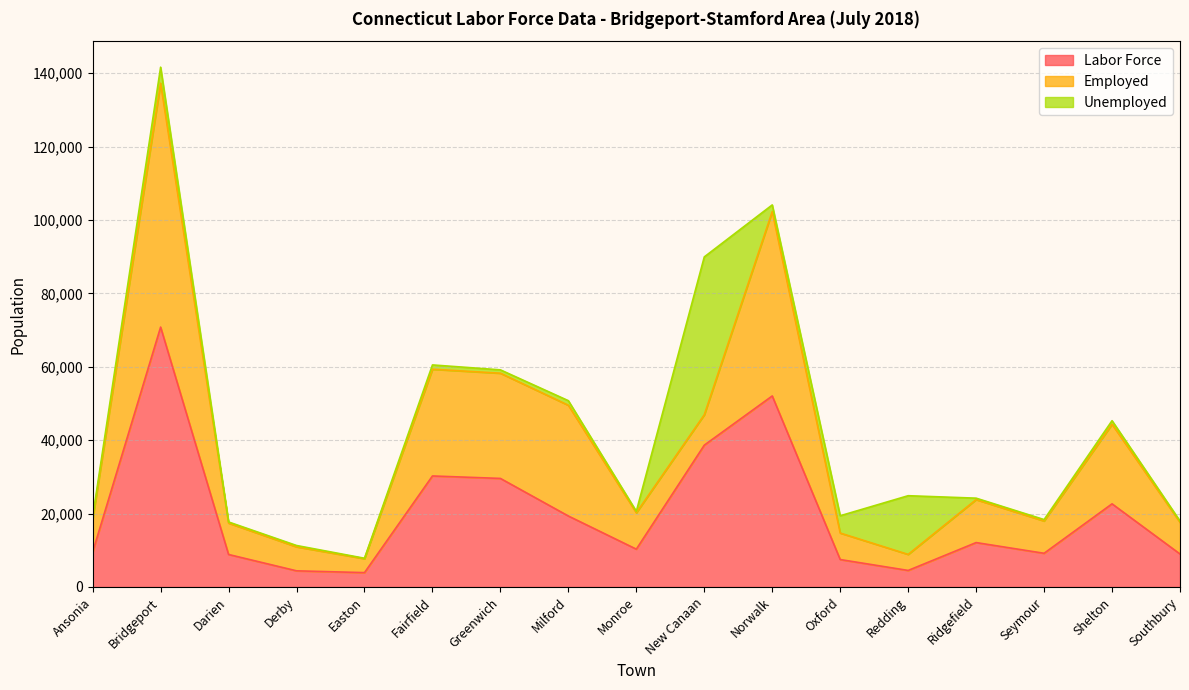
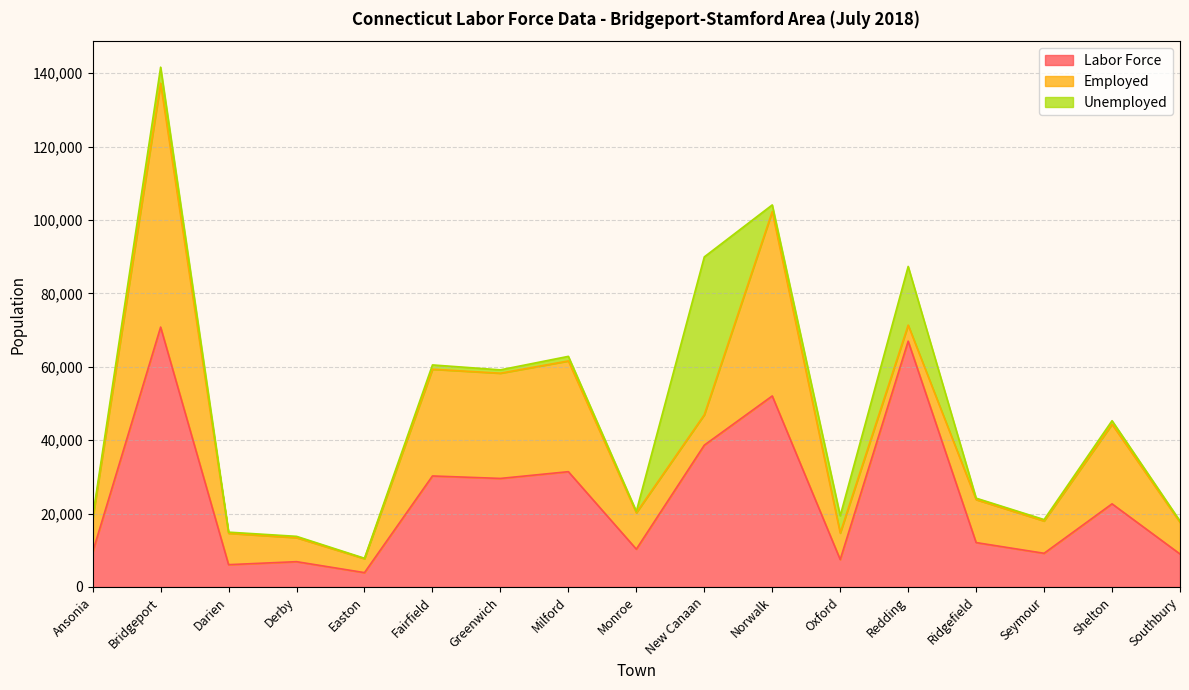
  {
    "Labor Force": {
      "Ansonia": "10,000",
      "Bridgeport": "71,000",
-     "Darien": "9,000",
-     "Derby": "4,000",
+     "Darien": "6,000",
+     "Derby": "7,000",
      "Easton": "4,000",
      "Fairfield": "30,000",
      "Greenwich": "30,000",
-     "Milford": "19,000",
+     "Milford": "31,000",
      "Monroe": "10,000",
      "New Canaan": "39,000",
      "Norwalk": "52,000",
      "Oxford": "7,000",
-     "Redding": "5,000",
+     "Redding": "67,000",
      "Ridgefield": "12,000",
      "Seymour": "9,000",
      "Shelton": "23,000",
      "Southbury": "9,000"
    },
    "Employed": {
      "Bridgeport": "66,000",
      "Fairfield": "29,000",
      "Greenwich": "29,000",
      "Milford": "30,000",
      "New Canaan": "8,000",
      "Norwalk": "50,000",
      "Oxford": "7,000",
      "Redding": "4,000",
      "Shelton": "22,000"
    },
    "Unemployed": {
      "Bridgeport": "4,000",
      "Fairfield": "1,000",
      "Greenwich": "1,000",
      "Milford": "1,000",
      "New Canaan": "43,000",
      "Norwalk": "2,000",
      "Oxford": "5,000",
      "Redding": "16,000",
      "Shelton": "1,000"
    }
  }
